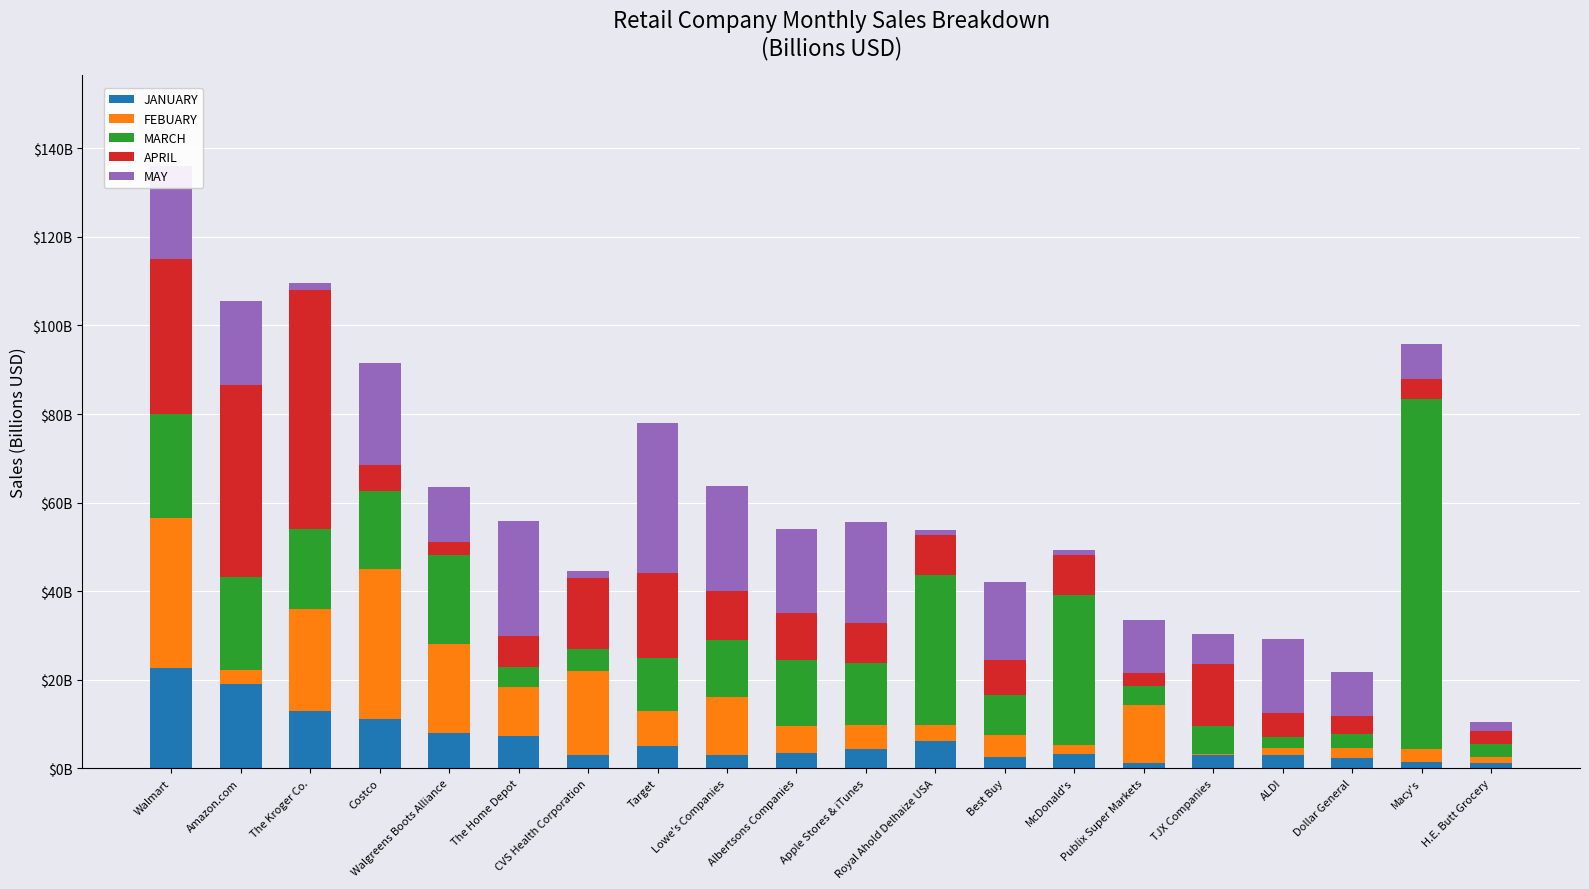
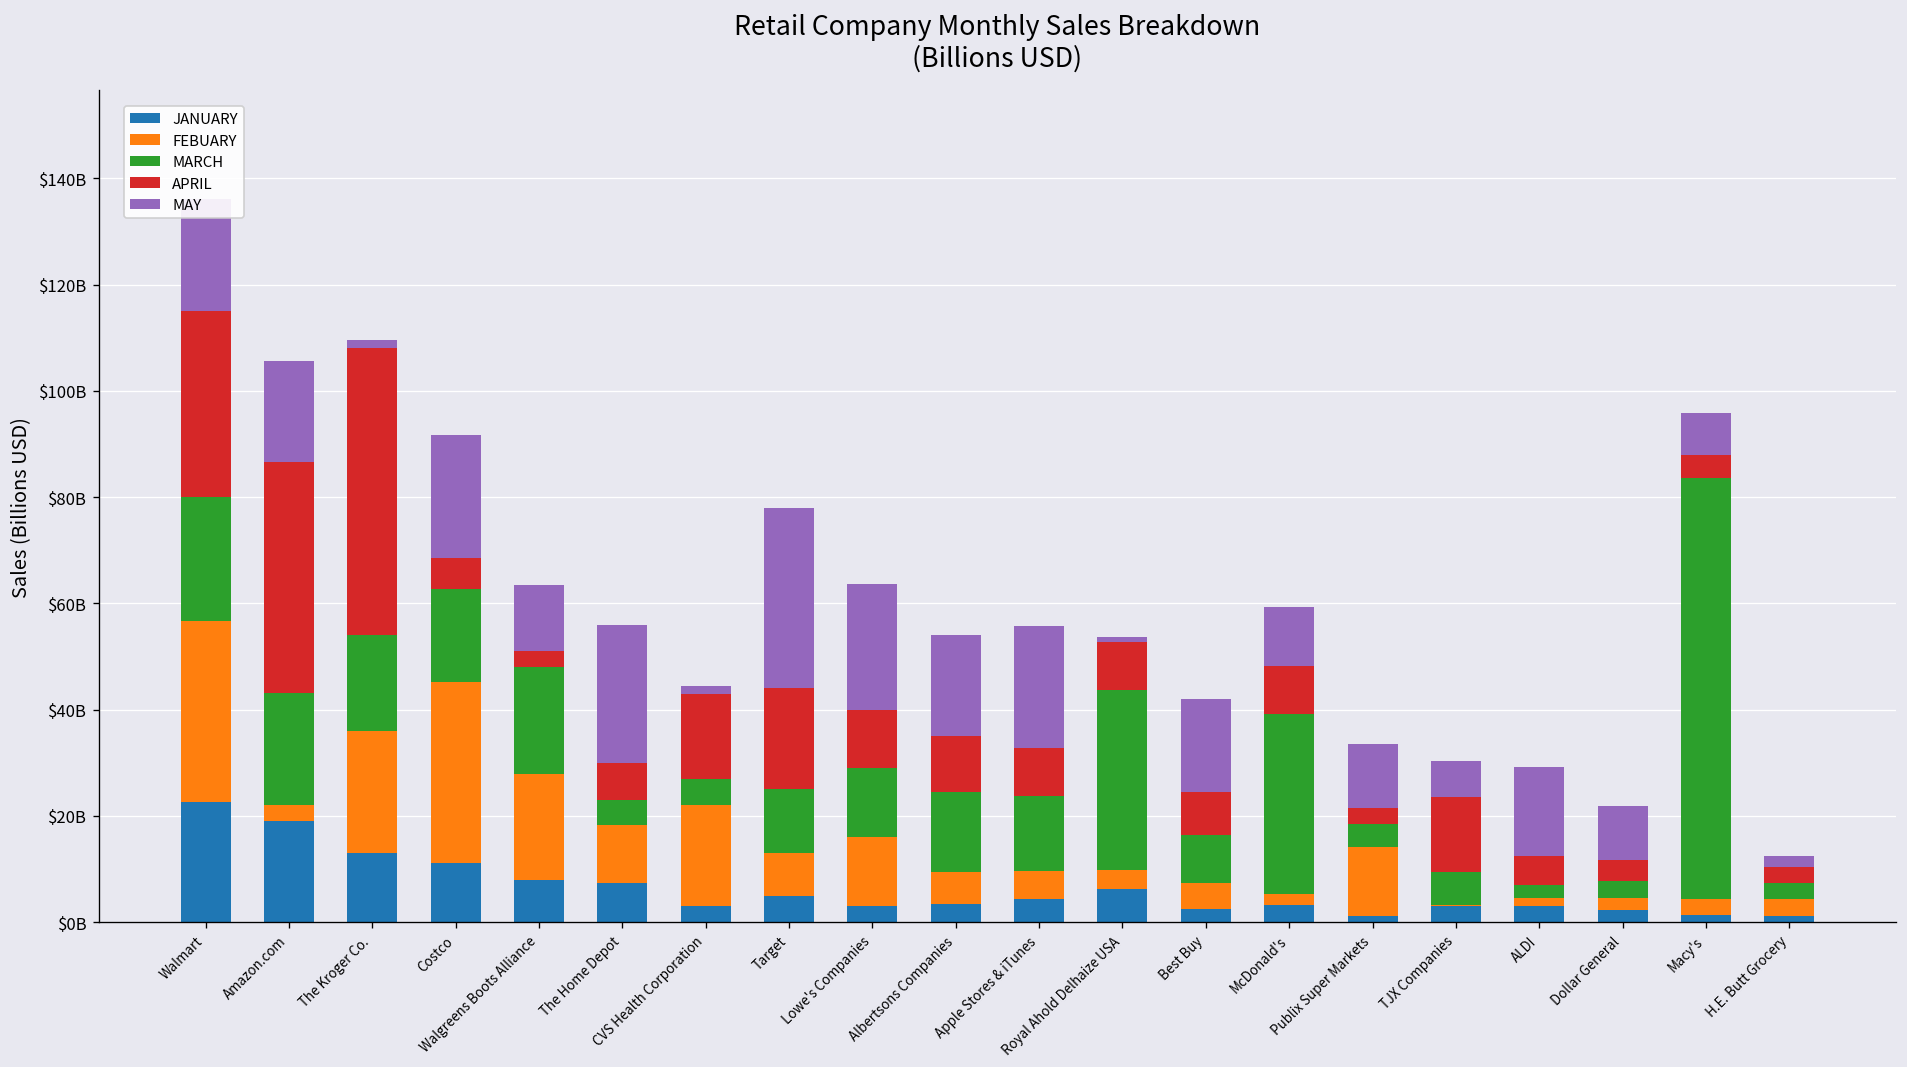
  {
    "JANUARY": {
      "Walmart": "$23000000000",
      "Amazon.com": "$19000000000",
      "The Kroger Co.": "$13000000000",
      "Costco": "$11000000000",
      "Walgreens Boots Alliance": "$8000000000",
      "The Home Depot": "$7000000000",
      "CVS Health Corporation": "$3000000000",
      "Target": "$5000000000",
      "Lowe's Companies": "$3000000000",
      "Albertsons Companies": "$4000000000",
      "Apple Stores & iTunes": "$4000000000",
      "Royal Ahold Delhaize USA": "$6000000000",
      "Best Buy": "$2000000000",
      "McDonald's": "$3000000000",
      "Publix Super Markets": "$1000000000",
      "TJX Companies": "$3000000000",
      "ALDI": "$3000000000",
      "Dollar General": "$2000000000",
      "Macy's": "$1000000000",
      "H.E. Butt Grocery": "$1000000000"
    },
    "FEBUARY": {
      "Walmart": "$34000000000",
      "Amazon.com": "$3000000000",
      "The Kroger Co.": "$23000000000",
      "Costco": "$34000000000",
      "Walgreens Boots Alliance": "$20000000000",
      "The Home Depot": "$11000000000",
      "CVS Health Corporation": "$19000000000",
      "Target": "$8000000000",
      "Lowe's Companies": "$13000000000",
      "Albertsons Companies": "$6000000000",
      "Apple Stores & iTunes": "$5000000000",
      "Royal Ahold Delhaize USA": "$4000000000",
      "Best Buy": "$5000000000",
      "McDonald's": "$2000000000",
      "Publix Super Markets": "$13000000000",
      "ALDI": "$1000000000",
      "Dollar General": "$2000000000",
      "Macy's": "$3000000000",
-     "H.E. Butt Grocery": "$1000000000"
+     "H.E. Butt Grocery": "$3000000000"
    },
    "MARCH": {
      "Walmart": "$23000000000",
      "Amazon.com": "$21000000000",
      "The Kroger Co.": "$18000000000",
      "Costco": "$17000000000",
      "Walgreens Boots Alliance": "$20000000000",
      "The Home Depot": "$5000000000",
      "CVS Health Corporation": "$5000000000",
      "Target": "$12000000000",
      "Lowe's Companies": "$13000000000",
      "Albertsons Companies": "$15000000000",
      "Apple Stores & iTunes": "$14000000000",
      "Royal Ahold Delhaize USA": "$34000000000",
      "Best Buy": "$9000000000",
      "McDonald's": "$34000000000",
      "Publix Super Markets": "$4000000000",
      "TJX Companies": "$6000000000",
      "ALDI": "$2000000000",
      "Dollar General": "$3000000000",
      "Macy's": "$79000000000",
      "H.E. Butt Grocery": "$3000000000"
    },
    "APRIL": {
      "Walmart": "$35000000000",
      "Amazon.com": "$44000000000",
      "The Kroger Co.": "$54000000000",
      "Costco": "$6000000000",
      "Walgreens Boots Alliance": "$3000000000",
      "The Home Depot": "$7000000000",
      "CVS Health Corporation": "$16000000000",
      "Target": "$19000000000",
      "Lowe's Companies": "$11000000000",
      "Albertsons Companies": "$11000000000",
      "Apple Stores & iTunes": "$9000000000",
      "Royal Ahold Delhaize USA": "$9000000000",
      "Best Buy": "$8000000000",
      "McDonald's": "$9000000000",
      "Publix Super Markets": "$3000000000",
      "TJX Companies": "$14000000000",
      "ALDI": "$6000000000",
      "Dollar General": "$4000000000",
      "Macy's": "$4000000000",
      "H.E. Butt Grocery": "$3000000000"
    },
    "MAY": {
      "Amazon.com": "$19000000000",
      "The Kroger Co.": "$2000000000",
      "Costco": "$23000000000",
      "Walgreens Boots Alliance": "$12000000000",
      "The Home Depot": "$26000000000",
      "CVS Health Corporation": "$2000000000",
      "Target": "$34000000000",
      "Lowe's Companies": "$24000000000",
      "Albertsons Companies": "$19000000000",
      "Apple Stores & iTunes": "$23000000000",
      "Royal Ahold Delhaize USA": "$1000000000",
      "Best Buy": "$18000000000",
-     "McDonald's": "$1000000000",
+     "McDonald's": "$11000000000",
      "Publix Super Markets": "$12000000000",
      "TJX Companies": "$7000000000",
      "ALDI": "$17000000000",
      "Dollar General": "$10000000000",
      "Macy's": "$8000000000",
      "H.E. Butt Grocery": "$2000000000"
    }
  }
